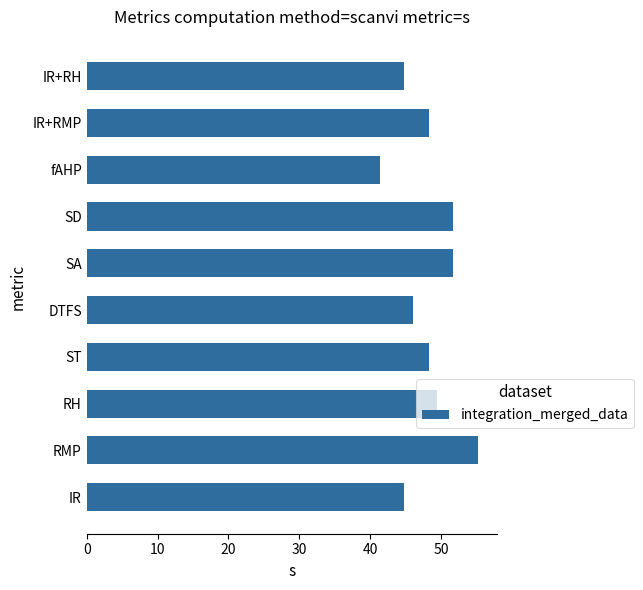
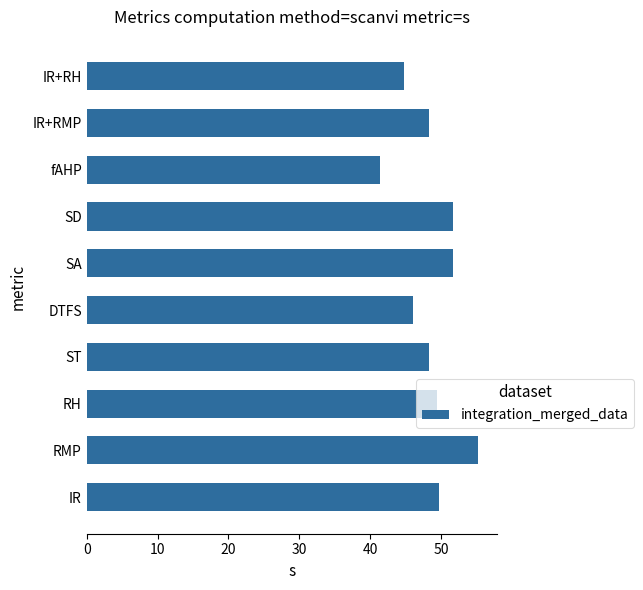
  {
    "IR+RH": 45,
    "IR+RMP": 48,
    "fAHP": 41,
    "SD": 52,
    "SA": 52,
    "DTFS": 46,
    "ST": 48,
    "RMP": 55,
-   "IR": 45
+   "IR": 50
  }
